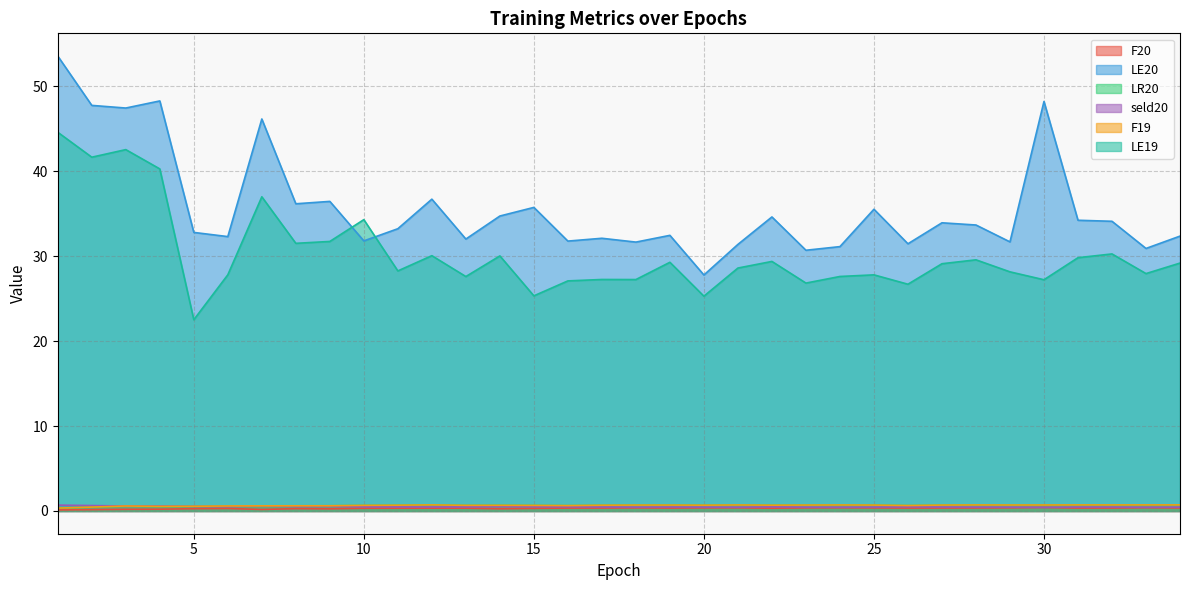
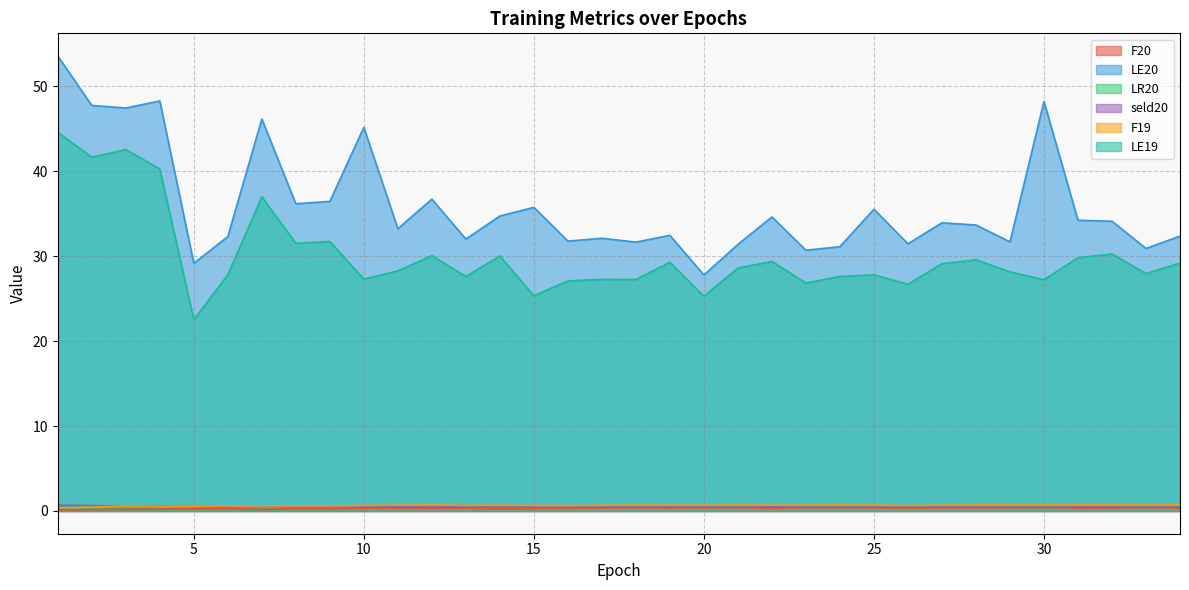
  {
    "LE20": {
-     "5": 33,
-     "10": 32,
+     "5": 29,
+     "10": 45,
      "15": 36,
      "20": 28,
      "25": 36,
      "30": 48
    },
    "LE19": {
      "5": 23,
-     "10": 34,
+     "10": 27,
      "15": 25,
      "20": 25,
      "25": 28,
      "30": 27
    }
  }
